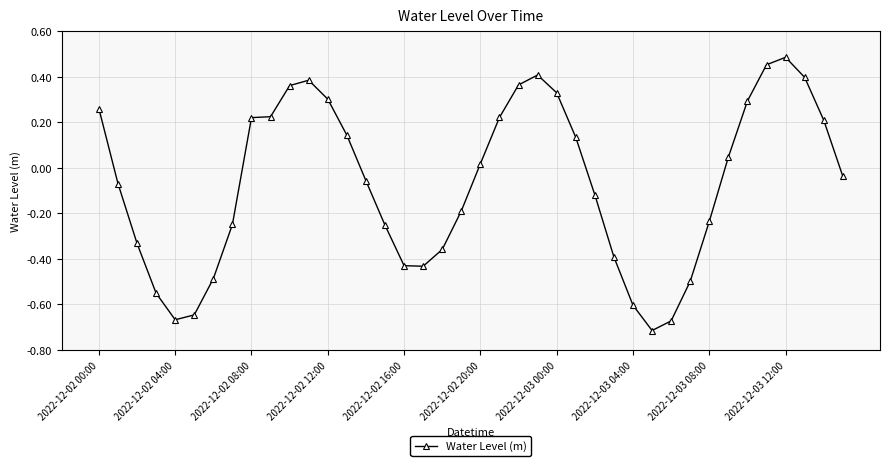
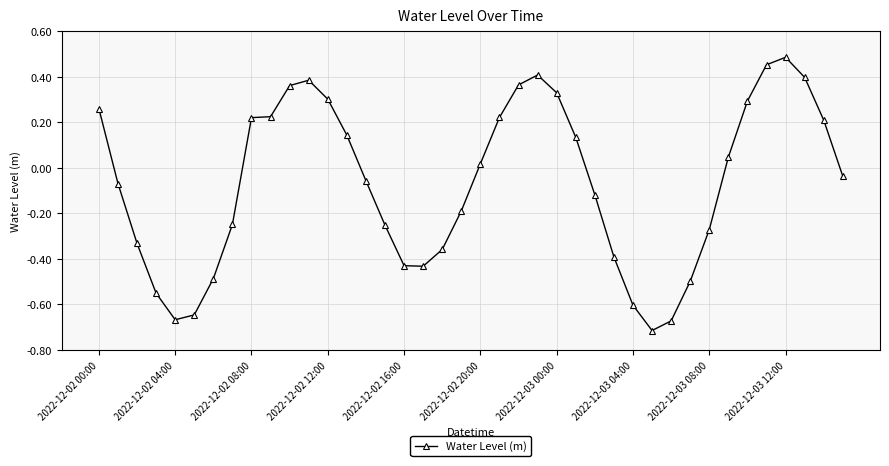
  {
    "2022-12-02 00:00": 0.26,
    "2022-12-02 04:00": -0.67,
    "2022-12-02 08:00": 0.22,
    "2022-12-02 12:00": 0.30,
    "2022-12-02 16:00": -0.43,
    "2022-12-02 20:00": 0.02,
    "2022-12-03 00:00": 0.33,
    "2022-12-03 04:00": -0.60,
-   "2022-12-03 08:00": -0.24,
+   "2022-12-03 08:00": -0.27,
    "2022-12-03 12:00": 0.49
  }
